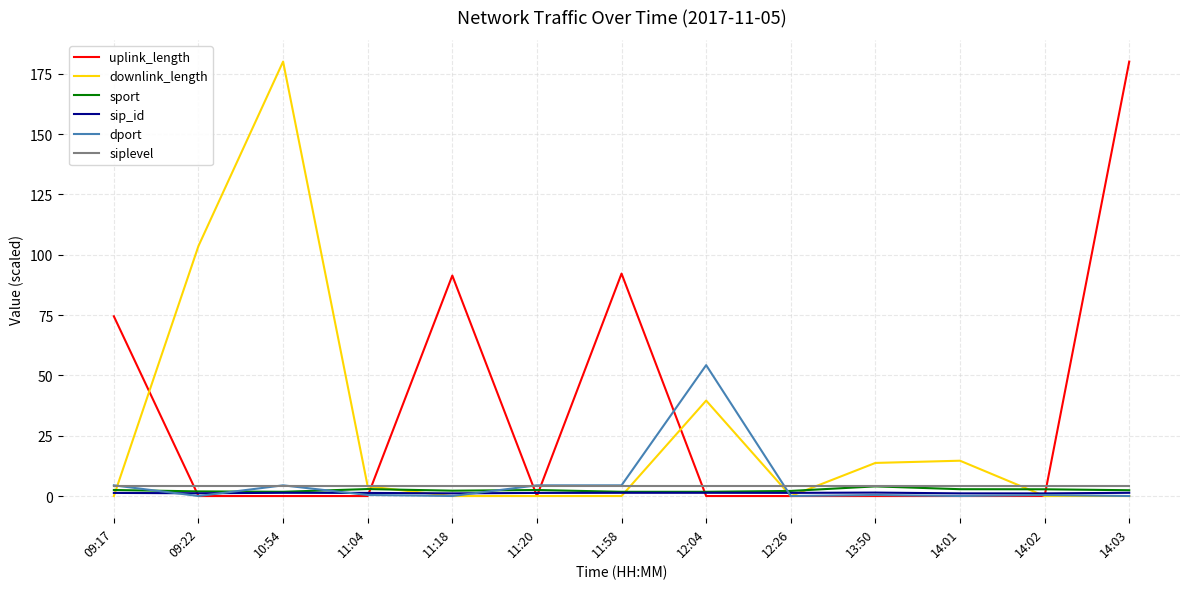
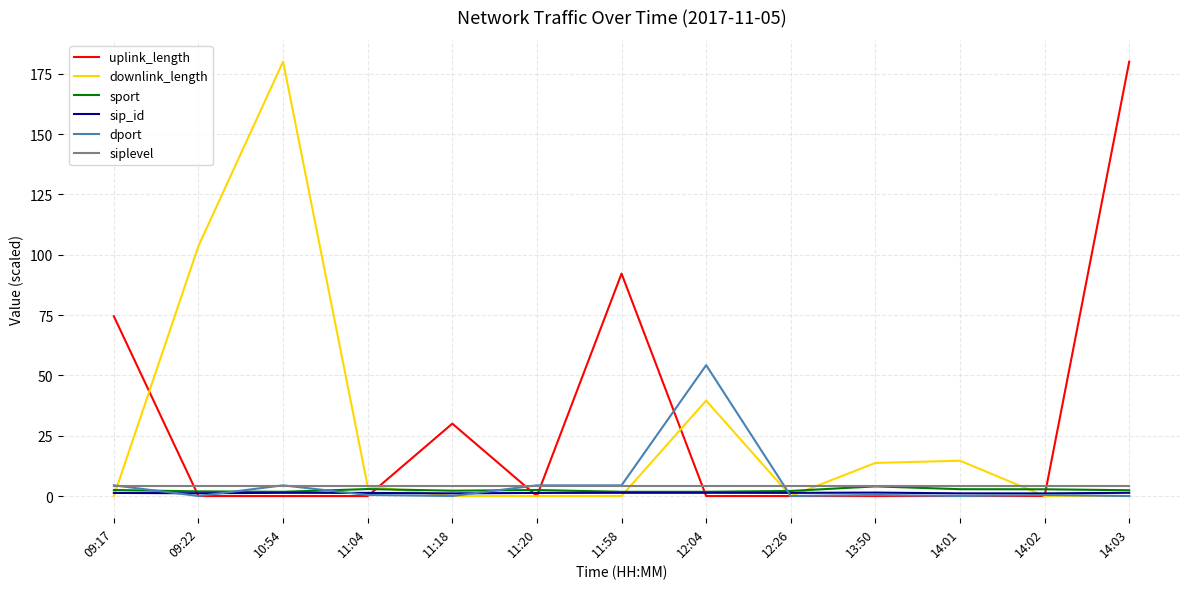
  {
    "uplink_length": {
      "09:17": 74,
      "10:54": 0,
-     "11:18": 91,
+     "11:18": 30,
      "11:58": 92,
      "12:04": 0,
      "14:03": 180
    },
    "downlink_length": {
      "09:17": 0,
      "09:22": 104,
      "10:54": 180,
      "11:58": 0,
      "12:04": 40,
      "13:50": 14,
      "14:01": 15
    },
    "sport": {
      "09:17": 3,
      "11:04": 3,
      "11:18": 2,
      "11:20": 3,
      "14:01": 3,
      "14:02": 3,
      "14:03": 2
    },
    "sip_id": {
      "09:17": 1,
      "11:18": 1,
      "11:20": 1,
      "14:01": 1,
      "14:03": 1
    },
    "dport": {
      "12:04": 54
    },
    "siplevel": {
      "09:22": 4,
      "11:18": 4,
      "12:04": 4,
      "12:26": 4,
      "14:01": 4,
      "14:02": 4,
      "14:03": 4
    }
  }
